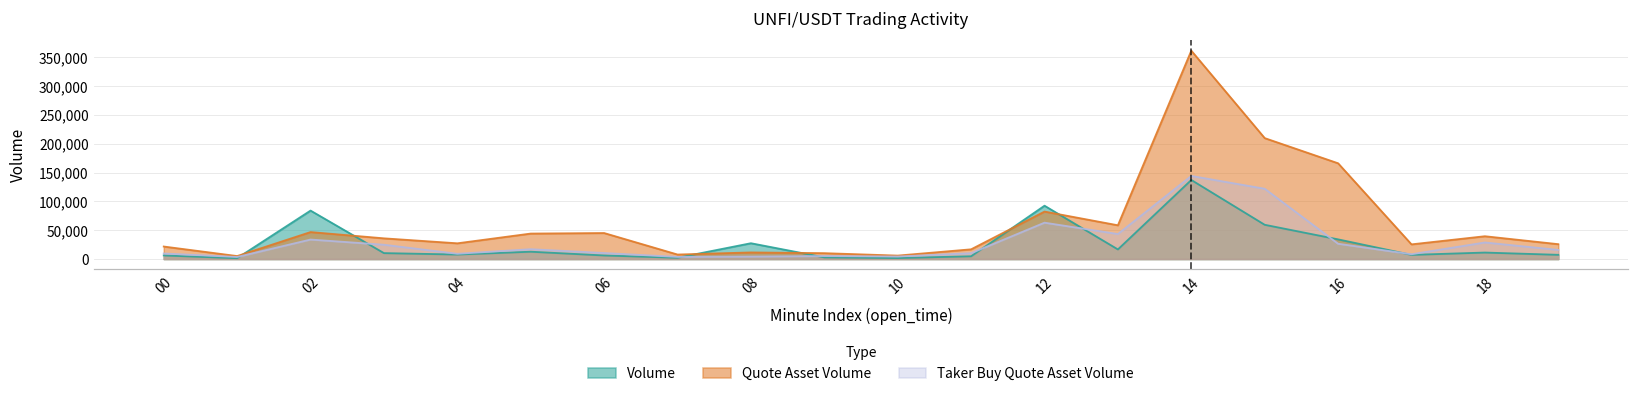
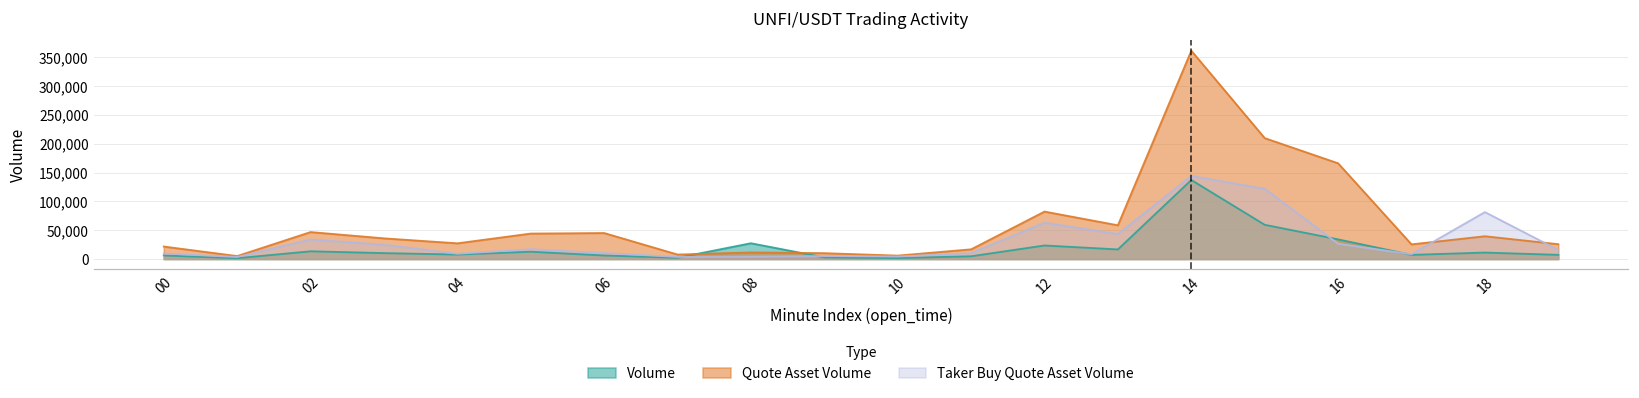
  {
    "Volume": {
-     "02": "80,000",
+     "02": "10,000",
      "08": "30,000",
-     "12": "90,000",
+     "12": "20,000",
      "14": "140,000",
      "16": "30,000",
      "18": "10,000"
    },
    "Quote Asset Volume": {
      "00": "20,000",
      "02": "50,000",
      "04": "30,000",
      "06": "50,000",
      "08": "10,000",
      "12": "80,000",
      "14": "360,000",
      "16": "170,000",
      "18": "40,000"
    },
    "Taker Buy Quote Asset Volume": {
      "02": "30,000",
      "08": "0",
      "12": "60,000",
      "14": "140,000",
      "16": "30,000",
-     "18": "30,000"
+     "18": "80,000"
    }
  }
